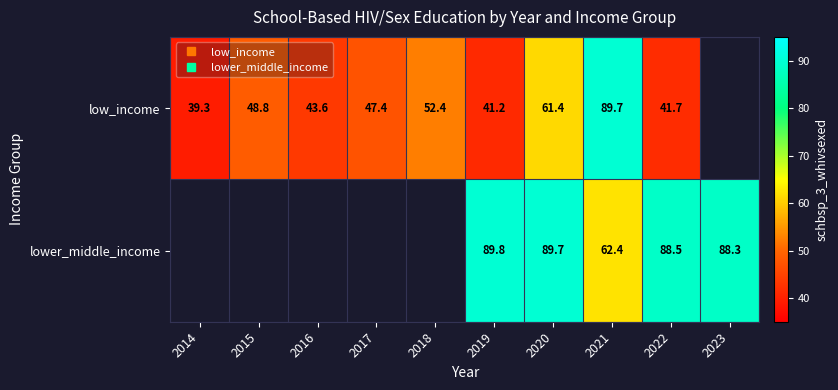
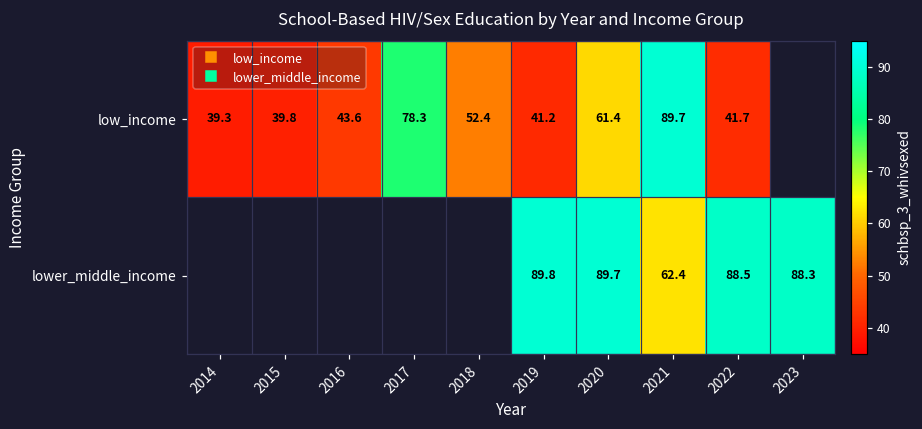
  {
    "low_income": {
      "2014": 39.3,
-     "2015": 48.8,
+     "2015": 39.8,
      "2016": 43.6,
-     "2017": 47.4,
+     "2017": 78.3,
      "2018": 52.4,
      "2019": 41.2,
      "2020": 61.4,
      "2021": 89.7,
      "2022": 41.7
    },
    "lower_middle_income": {
      "2019": 89.8,
      "2020": 89.7,
      "2021": 62.4,
      "2022": 88.5,
      "2023": 88.3
    }
  }
